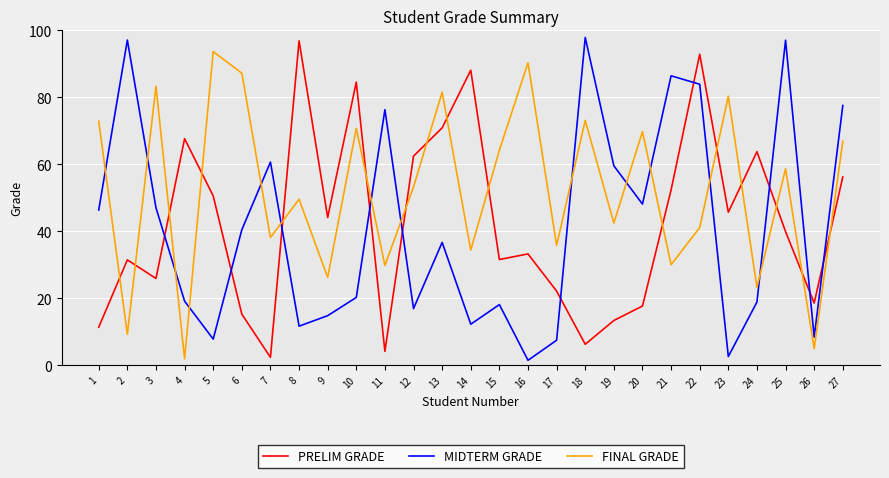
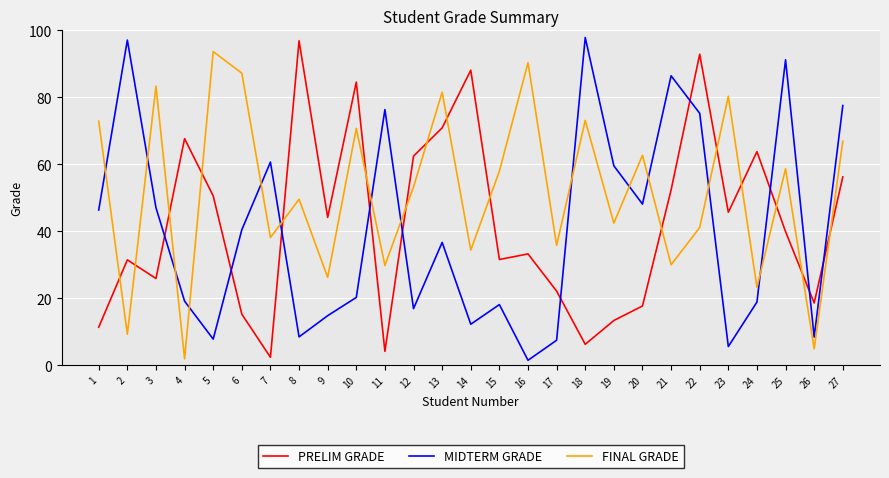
  {
    "PRELIM GRADE": {
      "1": 11,
      "2": 31,
      "3": 26,
      "4": 68,
      "5": 51,
      "6": 15,
      "7": 2,
      "8": 97,
      "9": 44,
      "10": 85,
      "11": 4,
      "12": 62,
      "13": 71,
      "14": 88,
      "15": 32,
      "16": 33,
      "17": 22,
      "18": 6,
      "19": 13,
      "20": 18,
      "21": 52,
      "22": 93,
      "23": 46,
      "24": 64,
      "25": 40,
      "26": 19,
      "27": 56
    },
    "MIDTERM GRADE": {
      "1": 46,
      "2": 97,
      "3": 47,
      "4": 19,
      "5": 8,
      "6": 40,
      "7": 61,
-     "8": 12,
+     "8": 8,
      "9": 15,
      "10": 20,
      "11": 76,
      "12": 17,
      "13": 37,
      "14": 12,
      "15": 18,
      "16": 1,
      "17": 7,
      "18": 98,
      "19": 60,
      "20": 48,
      "21": 86,
-     "22": 84,
-     "23": 3,
+     "22": 75,
+     "23": 6,
      "24": 19,
-     "25": 97,
+     "25": 91,
      "26": 8,
      "27": 78
    },
    "FINAL GRADE": {
      "1": 73,
      "2": 9,
      "3": 83,
      "4": 2,
      "5": 94,
      "6": 87,
      "7": 38,
      "8": 50,
      "9": 26,
      "10": 71,
      "11": 30,
      "12": 53,
      "13": 82,
      "14": 34,
-     "15": 64,
+     "15": 58,
      "16": 90,
      "17": 36,
      "18": 73,
      "19": 42,
-     "20": 70,
+     "20": 63,
      "21": 30,
      "22": 41,
      "23": 80,
      "24": 23,
      "25": 59,
      "26": 5,
      "27": 67
    }
  }
